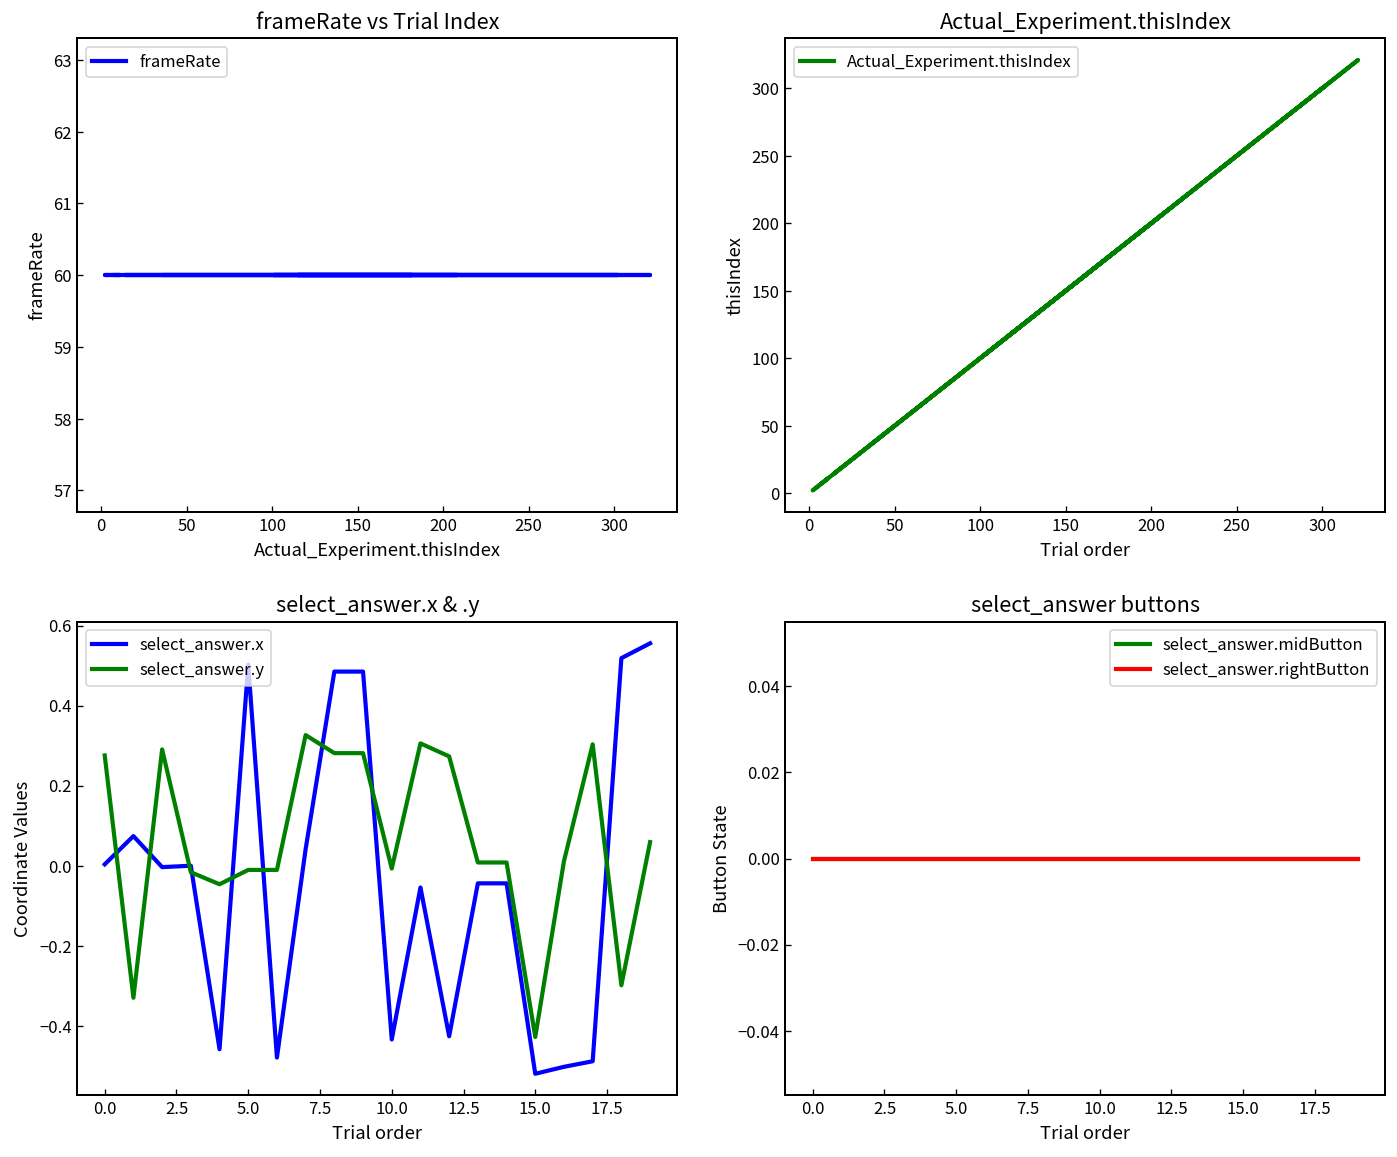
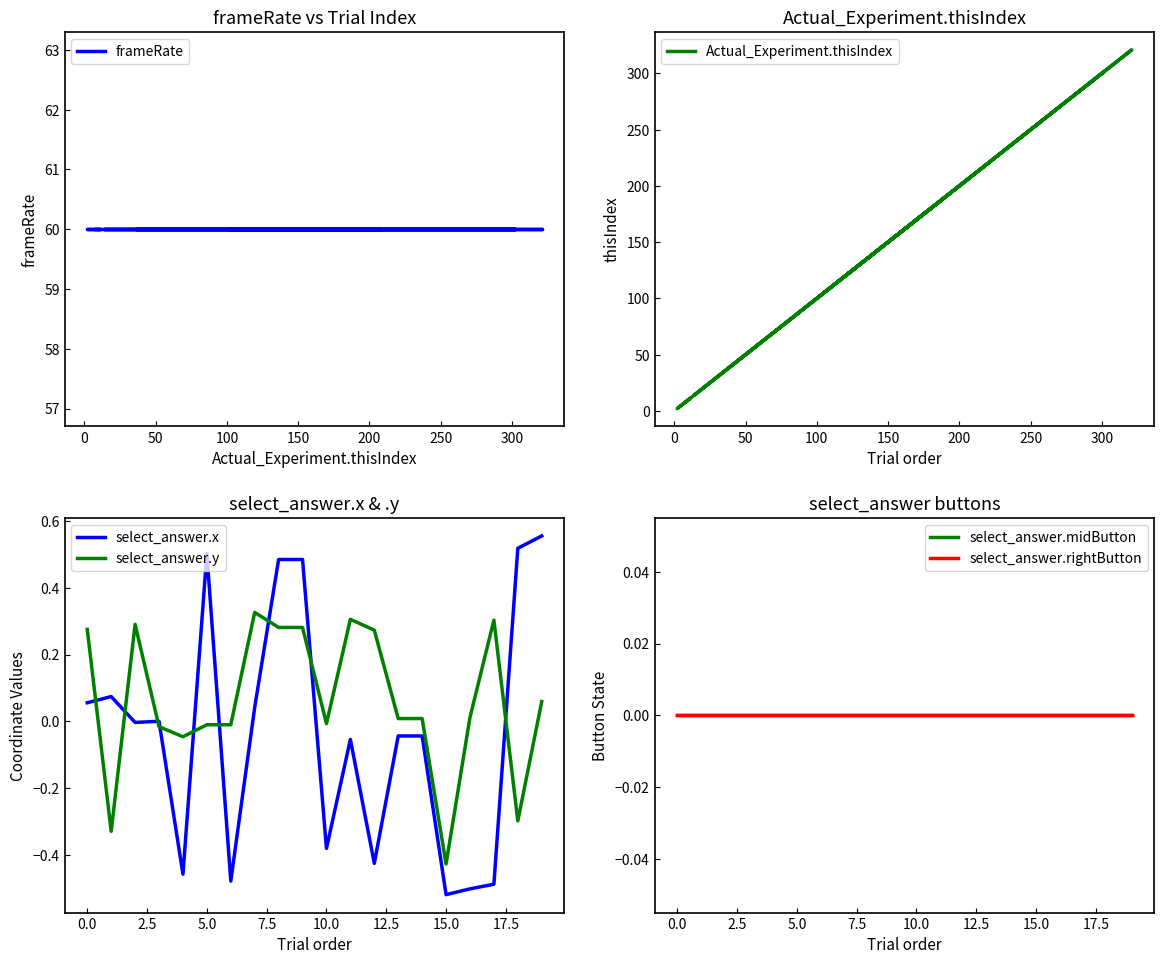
  {
    "select_answer.x & .y": {
      "select_answer.x": {
-       "0.0": 0.00,
-       "10.0": -0.43,
+       "0.0": 0.06,
+       "10.0": -0.38,
        "15.0": -0.52
      },
      "select_answer.y": {
        "0.0": 0.28,
        "5.0": -0.01,
        "10.0": -0.01,
        "15.0": -0.43
      }
    },
    "select_answer buttons": {
      "0.0": 0.000,
      "5.0": 0.000,
      "10.0": 0.000,
      "15.0": 0.000
    }
  }
